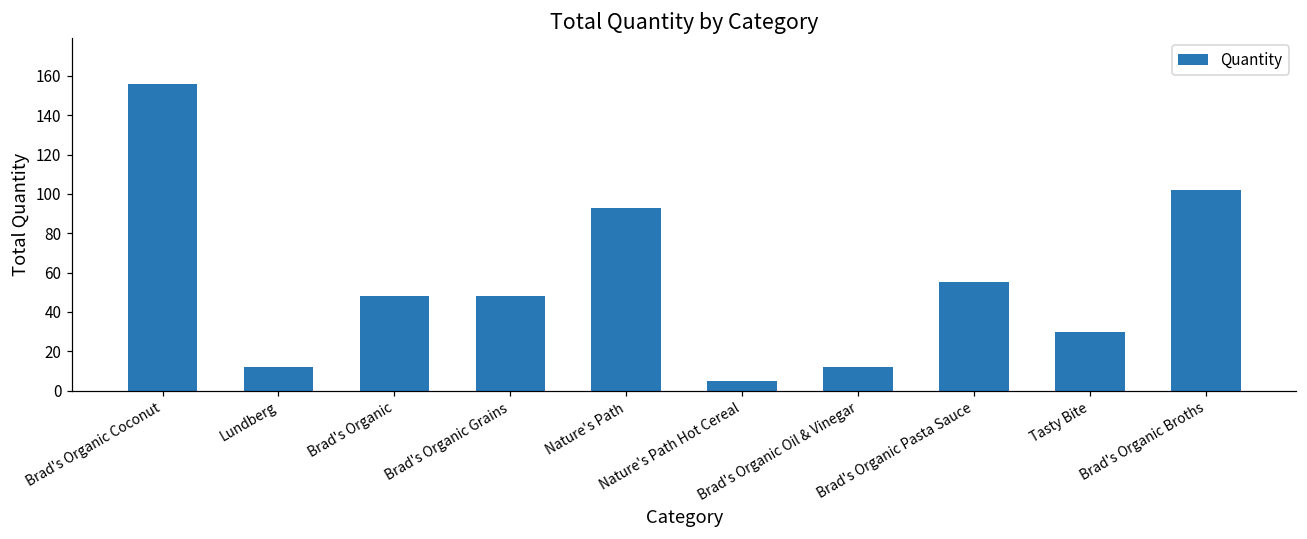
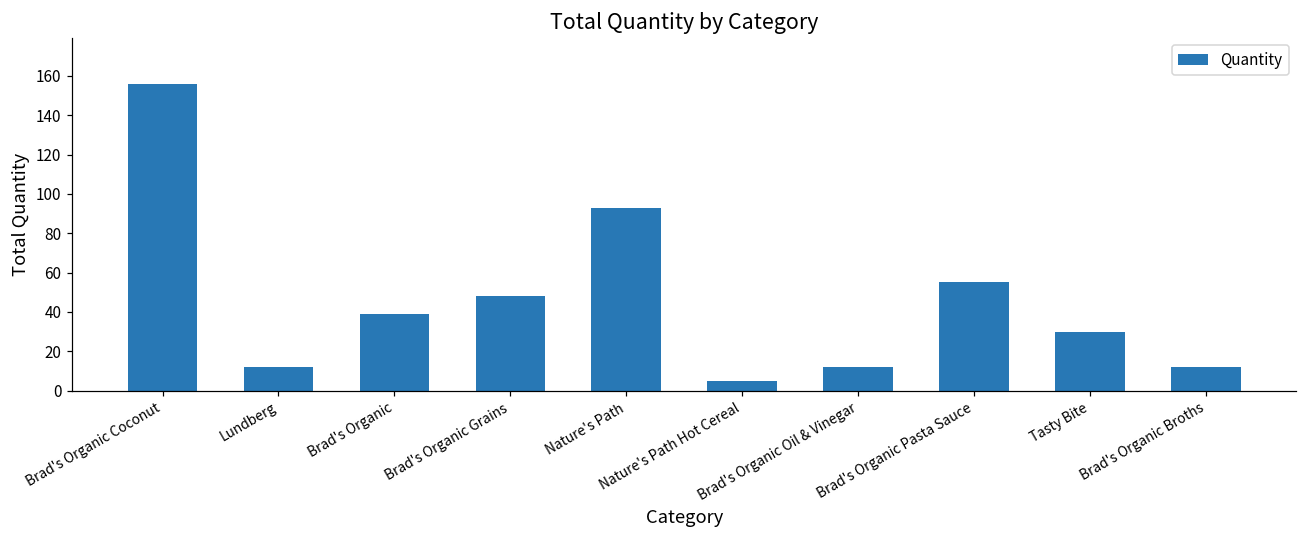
  {
    "Brad's Organic Coconut": 156,
    "Lundberg": 12,
-   "Brad's Organic": 48,
+   "Brad's Organic": 39,
    "Brad's Organic Grains": 48,
    "Nature's Path": 93,
    "Nature's Path Hot Cereal": 5,
    "Brad's Organic Oil & Vinegar": 12,
    "Brad's Organic Pasta Sauce": 55,
    "Tasty Bite": 30,
-   "Brad's Organic Broths": 102
+   "Brad's Organic Broths": 12
  }
